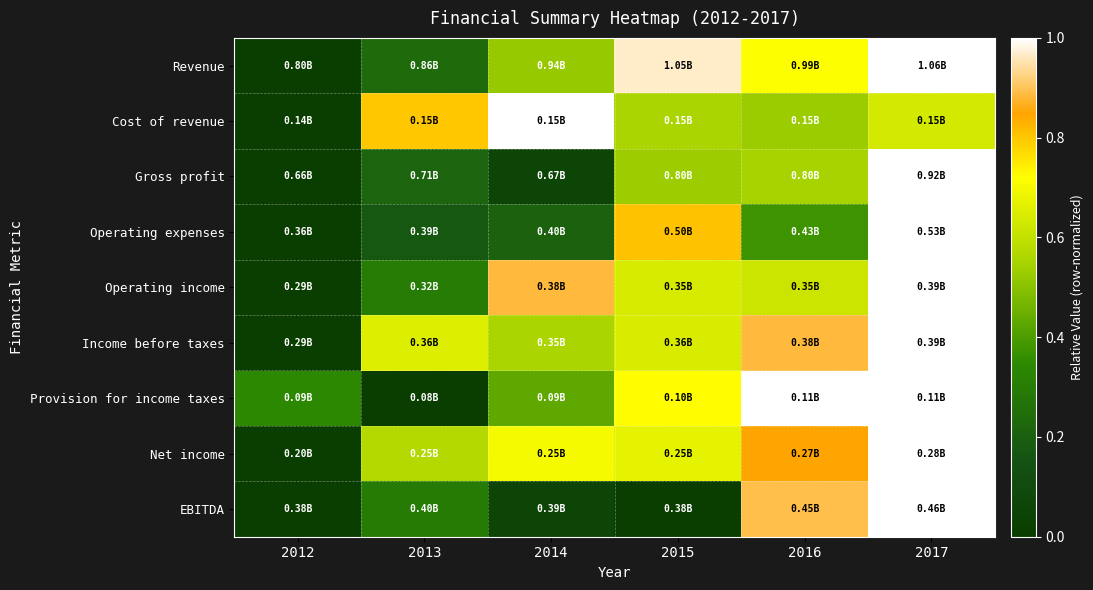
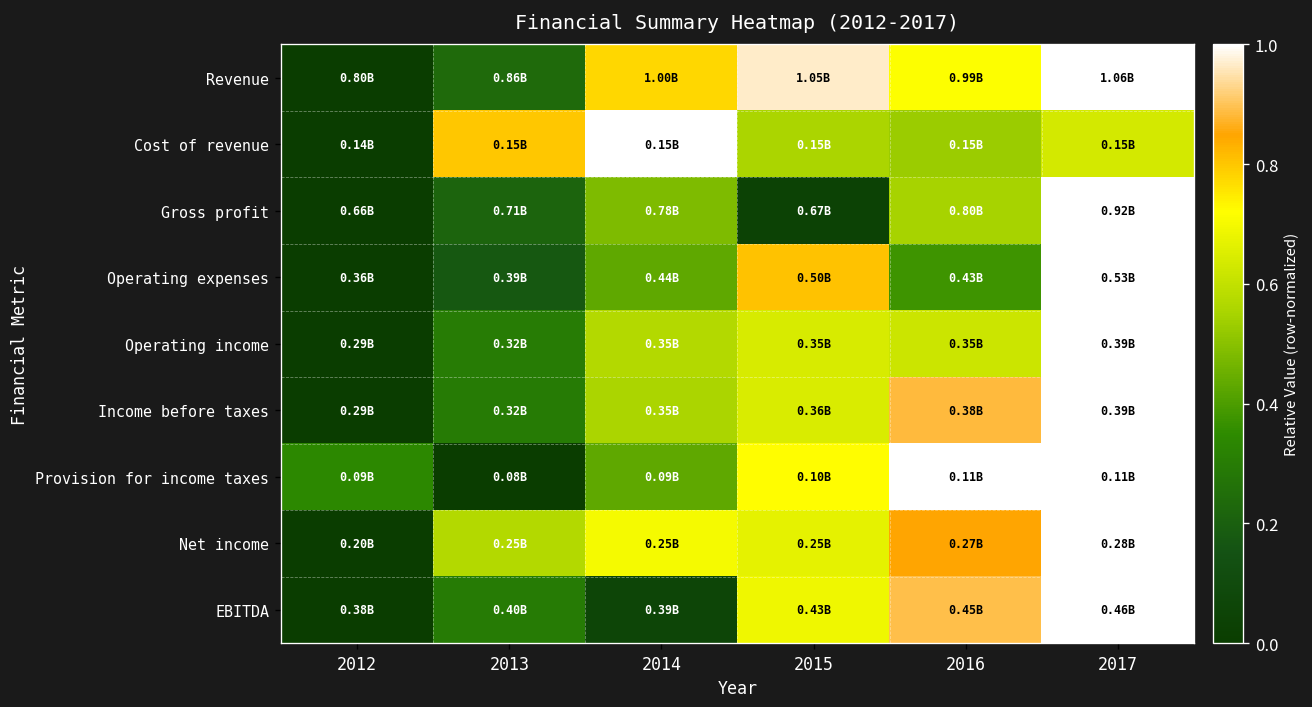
  {
    "Revenue": {
      "2012": "0.80B",
      "2013": "0.86B",
-     "2014": "0.94B",
+     "2014": "1.00B",
      "2015": "1.05B",
      "2016": "0.99B",
      "2017": "1.06B"
    },
    "Cost of revenue": {
      "2012": "0.14B",
      "2013": "0.15B",
      "2014": "0.15B",
      "2015": "0.15B",
      "2016": "0.15B",
      "2017": "0.15B"
    },
    "Gross profit": {
      "2012": "0.66B",
      "2013": "0.71B",
-     "2014": "0.67B",
-     "2015": "0.80B",
+     "2014": "0.78B",
+     "2015": "0.67B",
      "2016": "0.80B",
      "2017": "0.92B"
    },
    "Operating expenses": {
      "2012": "0.36B",
      "2013": "0.39B",
-     "2014": "0.40B",
+     "2014": "0.44B",
      "2015": "0.50B",
      "2016": "0.43B",
      "2017": "0.53B"
    },
    "Operating income": {
      "2012": "0.29B",
      "2013": "0.32B",
-     "2014": "0.38B",
+     "2014": "0.35B",
      "2015": "0.35B",
      "2016": "0.35B",
      "2017": "0.39B"
    },
    "Income before taxes": {
      "2012": "0.29B",
-     "2013": "0.36B",
+     "2013": "0.32B",
      "2014": "0.35B",
      "2015": "0.36B",
      "2016": "0.38B",
      "2017": "0.39B"
    },
    "Provision for income taxes": {
      "2012": "0.09B",
      "2013": "0.08B",
      "2014": "0.09B",
      "2015": "0.10B",
      "2016": "0.11B",
      "2017": "0.11B"
    },
    "Net income": {
      "2012": "0.20B",
      "2013": "0.25B",
      "2014": "0.25B",
      "2015": "0.25B",
      "2016": "0.27B",
      "2017": "0.28B"
    },
    "EBITDA": {
      "2012": "0.38B",
      "2013": "0.40B",
      "2014": "0.39B",
-     "2015": "0.38B",
+     "2015": "0.43B",
      "2016": "0.45B",
      "2017": "0.46B"
    }
  }
